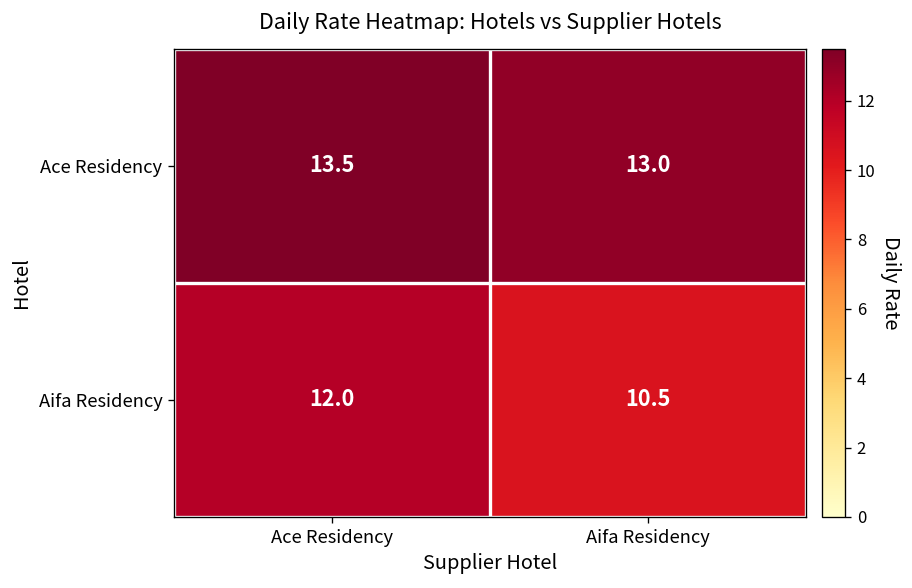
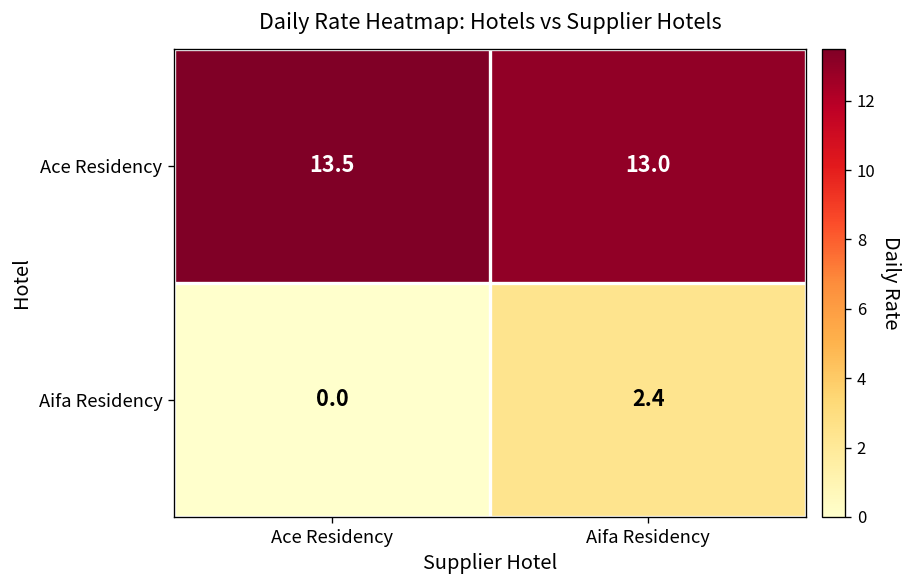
  {
    "Ace Residency": {
      "Ace Residency": 13.5,
      "Aifa Residency": 13.0
    },
    "Aifa Residency": {
-     "Ace Residency": 12.0,
-     "Aifa Residency": 10.5
+     "Ace Residency": 0.0,
+     "Aifa Residency": 2.4
    }
  }
